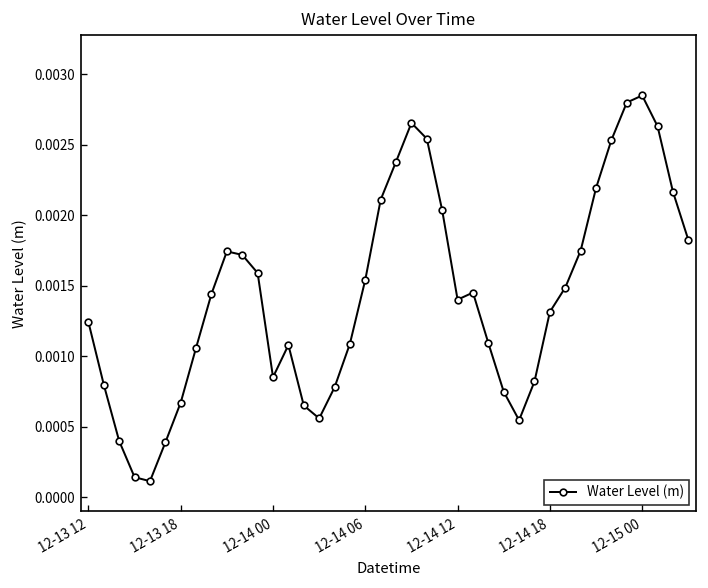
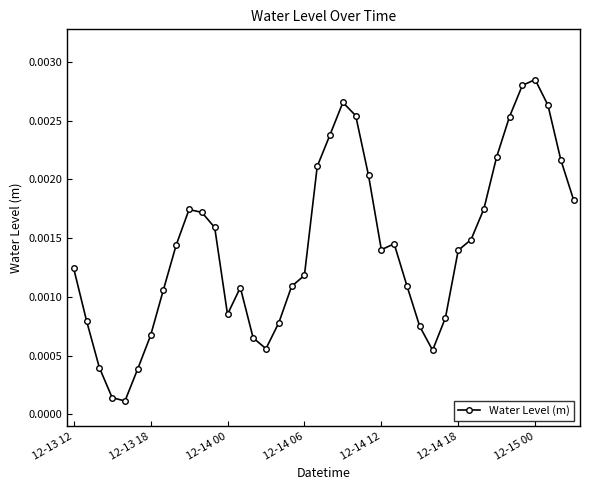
  {
    "12-13 12": 0.00124,
    "12-13 18": 0.00067,
    "12-14 00": 0.00085,
-   "12-14 06": 0.00154,
+   "12-14 06": 0.00118,
    "12-14 12": 0.00140,
-   "12-14 18": 0.00131,
+   "12-14 18": 0.00140,
    "12-15 00": 0.00285
  }
